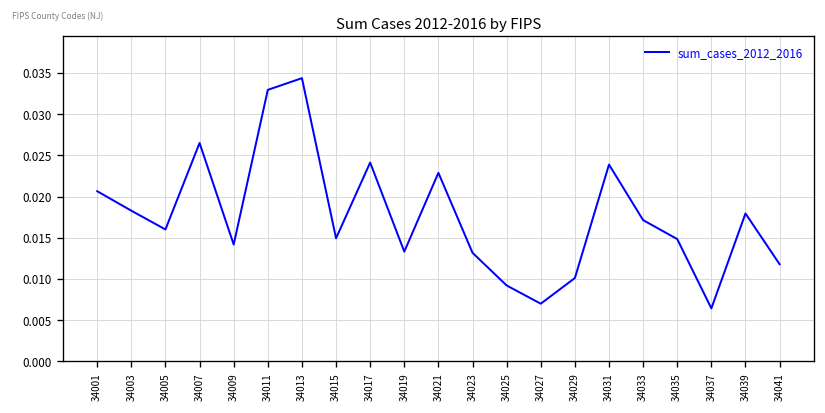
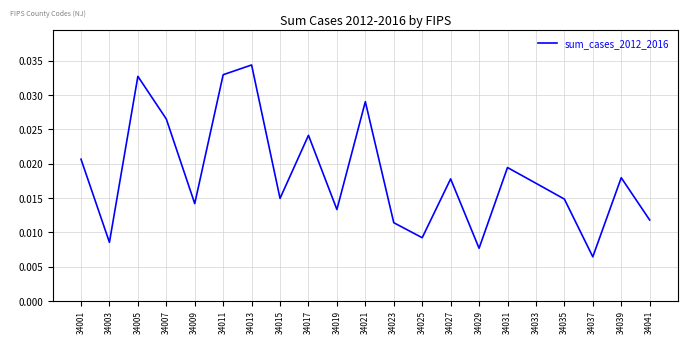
  {
    "34001": 0.021,
-   "34003": 0.018,
-   "34005": 0.016,
+   "34003": 0.009,
+   "34005": 0.033,
    "34007": 0.027,
    "34009": 0.014,
    "34011": 0.033,
    "34013": 0.034,
    "34015": 0.015,
    "34017": 0.024,
    "34019": 0.013,
-   "34021": 0.023,
-   "34023": 0.013,
+   "34021": 0.029,
+   "34023": 0.011,
    "34025": 0.009,
-   "34027": 0.007,
-   "34029": 0.010,
-   "34031": 0.024,
+   "34027": 0.018,
+   "34029": 0.008,
+   "34031": 0.019,
    "34033": 0.017,
    "34035": 0.015,
    "34037": 0.006,
    "34039": 0.018,
    "34041": 0.012
  }
